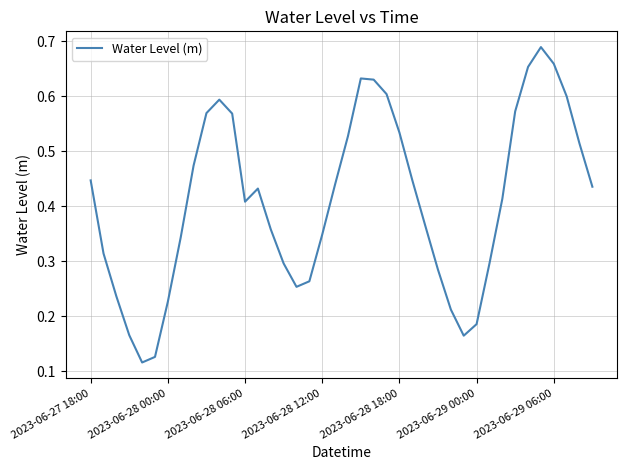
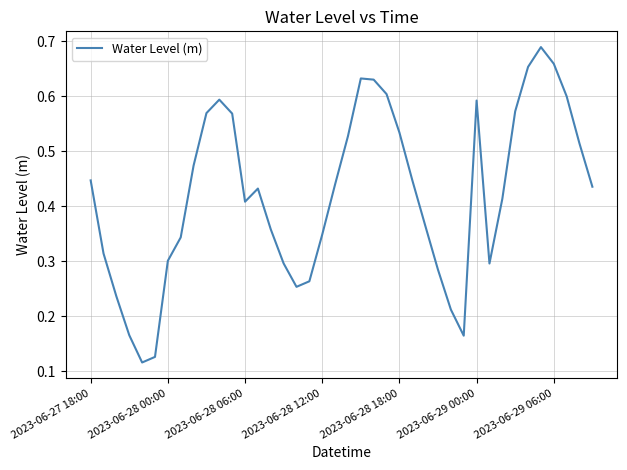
  {
    "2023-06-27 18:00": 0.45,
-   "2023-06-28 00:00": 0.23,
+   "2023-06-28 00:00": 0.30,
    "2023-06-28 06:00": 0.41,
    "2023-06-28 12:00": 0.35,
    "2023-06-28 18:00": 0.53,
-   "2023-06-29 00:00": 0.19,
+   "2023-06-29 00:00": 0.59,
    "2023-06-29 06:00": 0.66
  }
